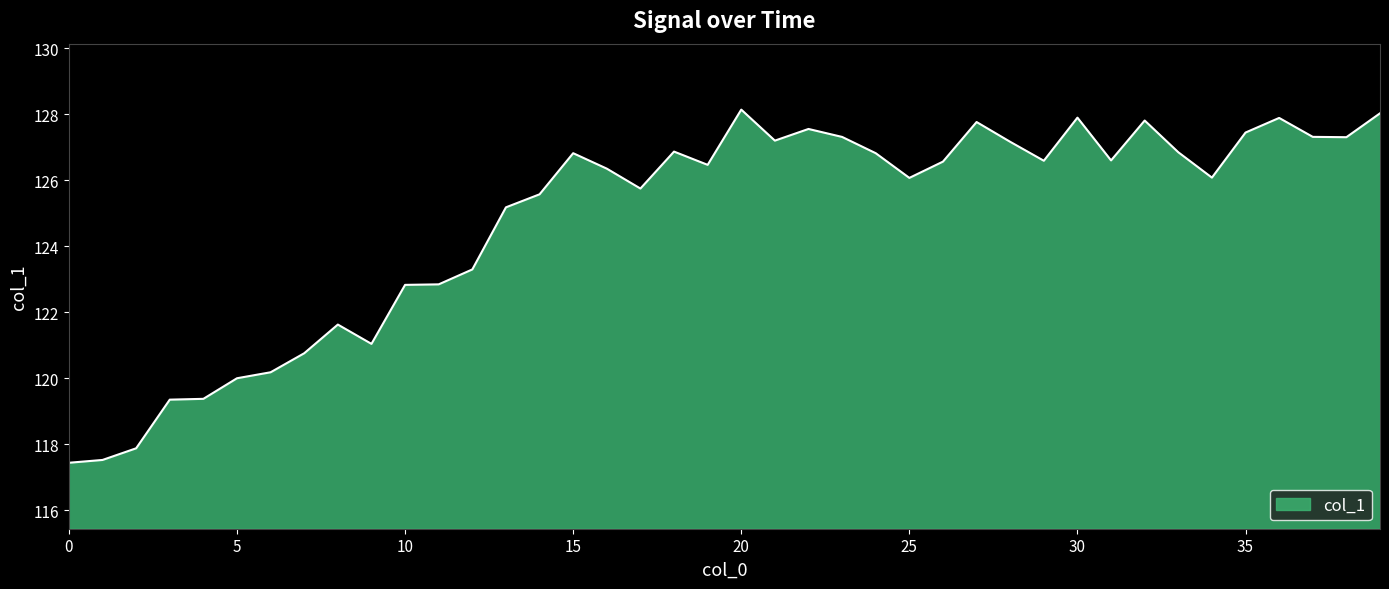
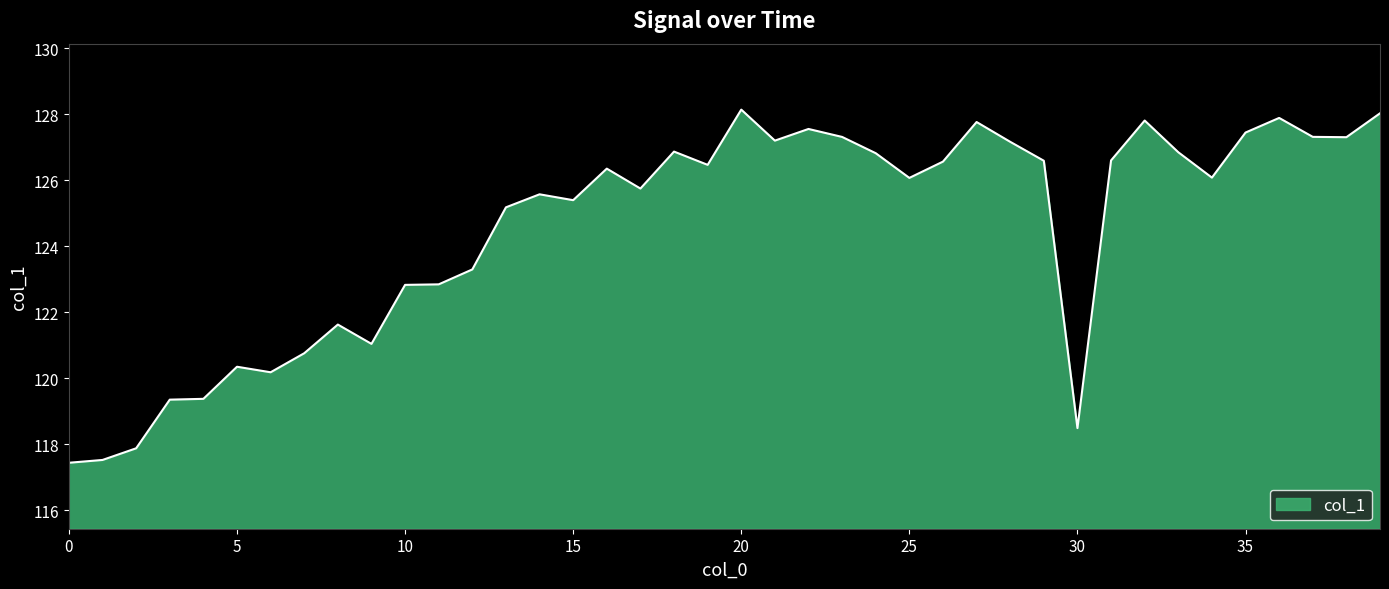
  {
    "0": 117.4,
-   "5": 120.0,
+   "5": 120.3,
    "10": 122.8,
-   "15": 126.8,
+   "15": 125.4,
    "20": 128.1,
    "25": 126.1,
-   "30": 127.9,
+   "30": 118.5,
    "35": 127.4
  }
